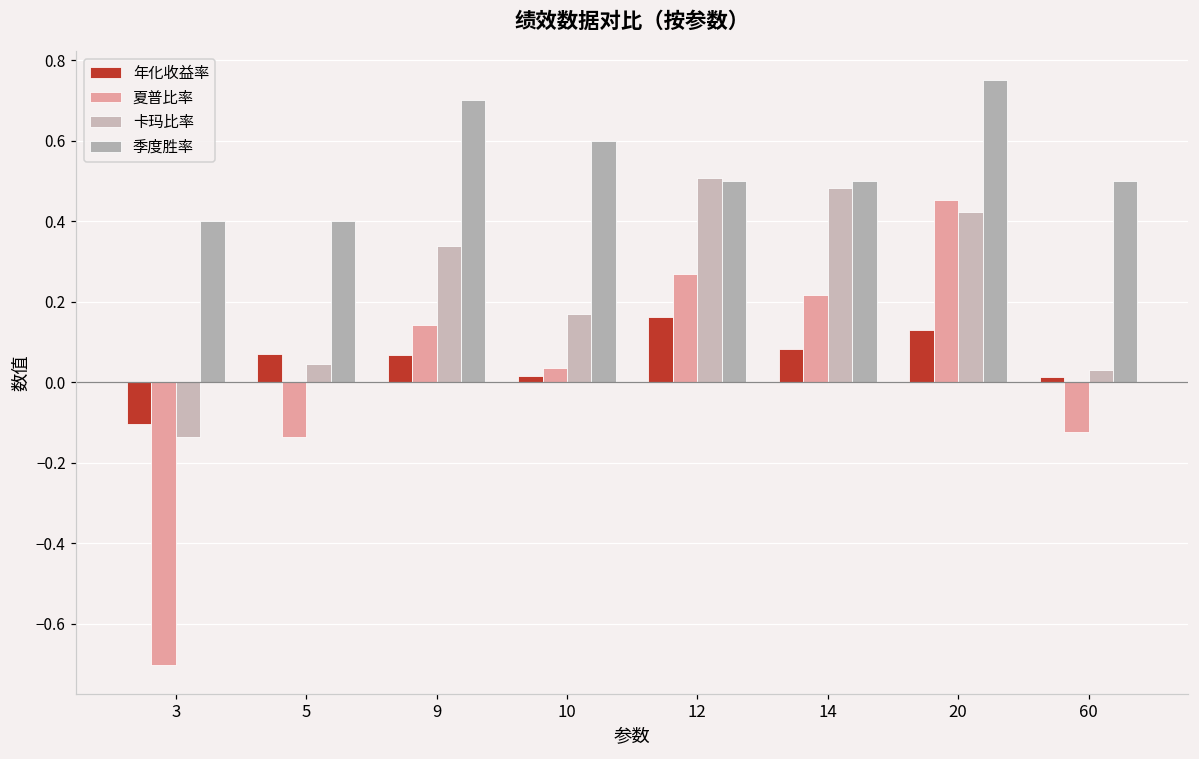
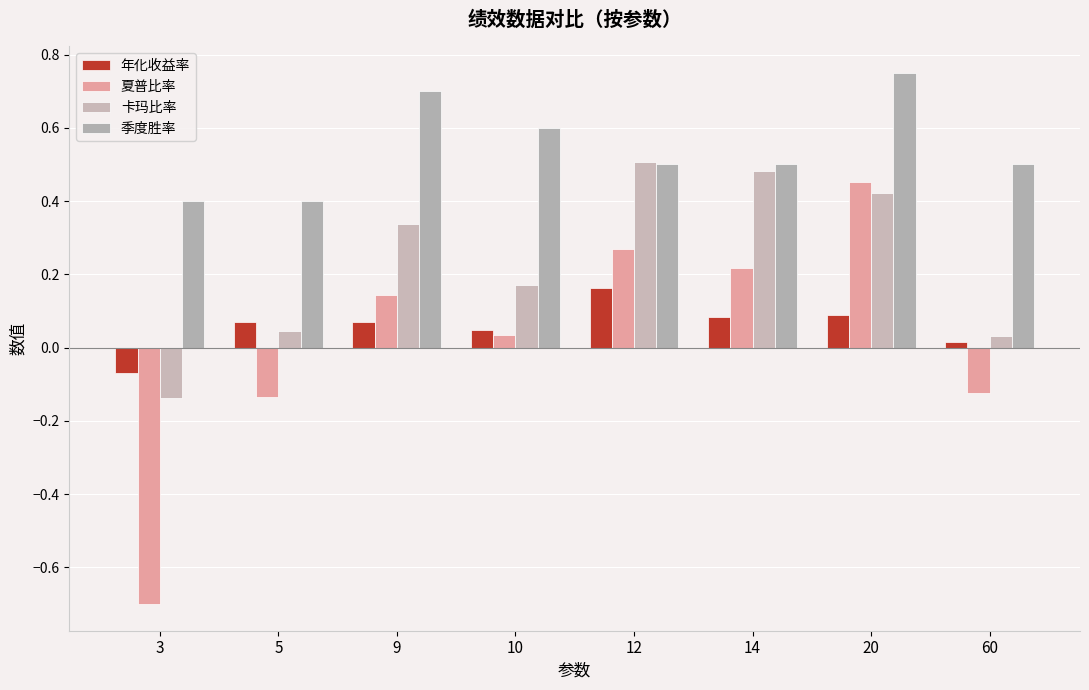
  {
    "年化收益率": {
-     "3": -0.10,
+     "3": -0.07,
      "5": 0.07,
      "9": 0.07,
-     "10": 0.02,
+     "10": 0.05,
      "12": 0.16,
      "14": 0.08,
-     "20": 0.13,
+     "20": 0.09,
      "60": 0.01
    }
  }
